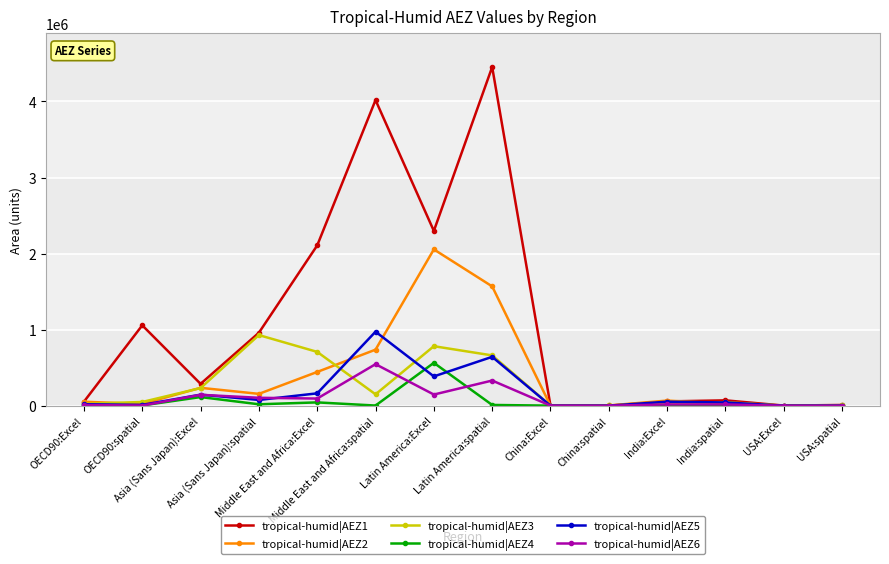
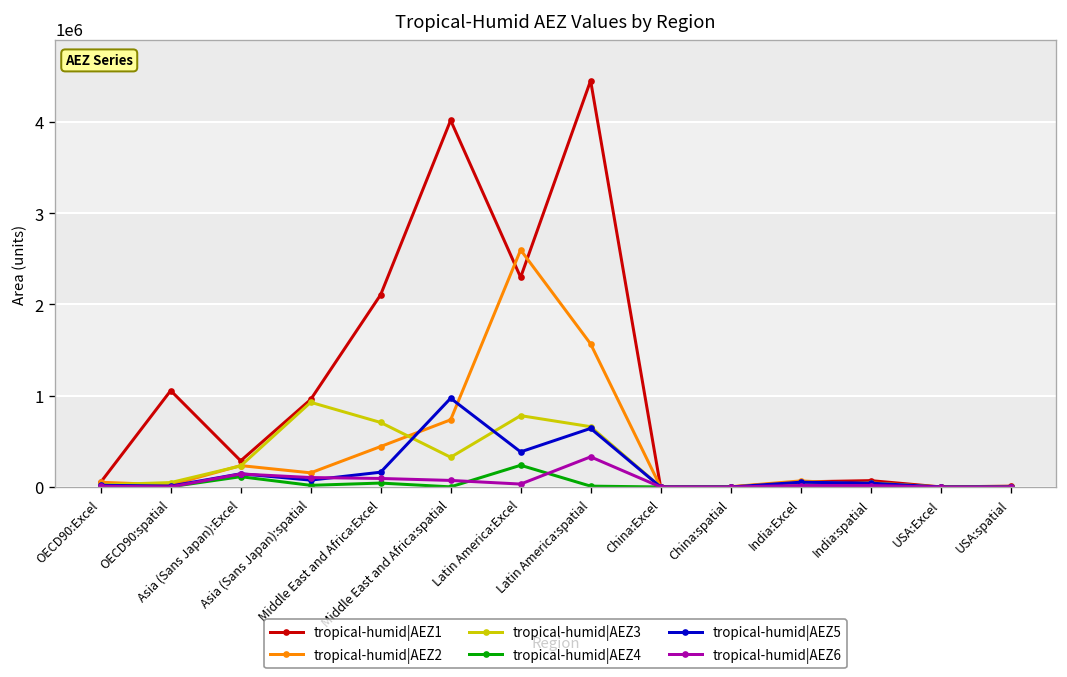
  {
    "tropical-humid|AEZ1": {
      "OECD90:spatial": 1100000,
      "Asia (Sans Japan):Excel": 300000,
      "Middle East and Africa:Excel": 2100000,
      "Middle East and Africa:spatial": 4000000,
      "Latin America:Excel": 2300000,
      "Latin America:spatial": 4500000
    },
    "tropical-humid|AEZ2": {
      "Asia (Sans Japan):spatial": 200000,
      "Middle East and Africa:Excel": 400000,
      "Middle East and Africa:spatial": 700000,
-     "Latin America:Excel": 2100000,
+     "Latin America:Excel": 2600000,
      "Latin America:spatial": 1600000
    },
    "tropical-humid|AEZ3": {
      "Middle East and Africa:Excel": 700000,
-     "Middle East and Africa:spatial": 100000,
+     "Middle East and Africa:spatial": 300000,
      "Latin America:Excel": 800000
    },
    "tropical-humid|AEZ4": {
      "Asia (Sans Japan):spatial": 0,
      "Middle East and Africa:Excel": 0,
      "Middle East and Africa:spatial": 0,
-     "Latin America:Excel": 600000,
+     "Latin America:Excel": 200000,
      "Latin America:spatial": 0
    },
    "tropical-humid|AEZ5": {
      "Middle East and Africa:Excel": 200000,
      "Middle East and Africa:spatial": 1000000,
      "Latin America:Excel": 400000
    },
    "tropical-humid|AEZ6": {
      "Middle East and Africa:Excel": 100000,
-     "Middle East and Africa:spatial": 500000,
-     "Latin America:Excel": 100000,
+     "Middle East and Africa:spatial": 100000,
+     "Latin America:Excel": 0,
      "Latin America:spatial": 300000
    }
  }
